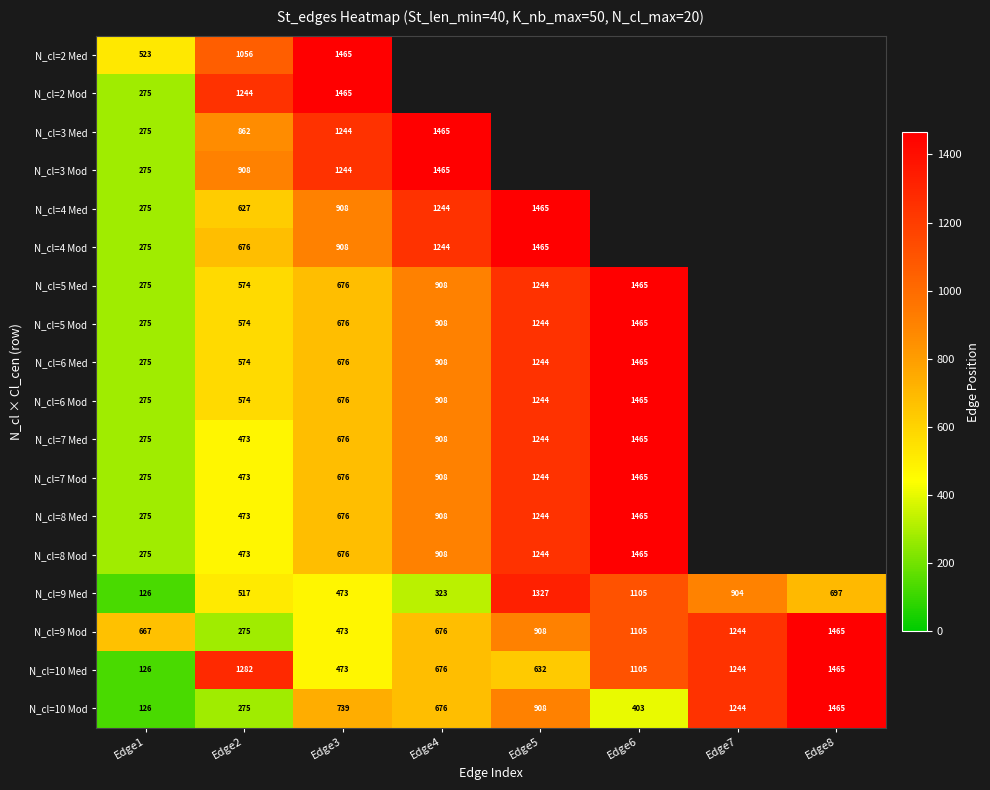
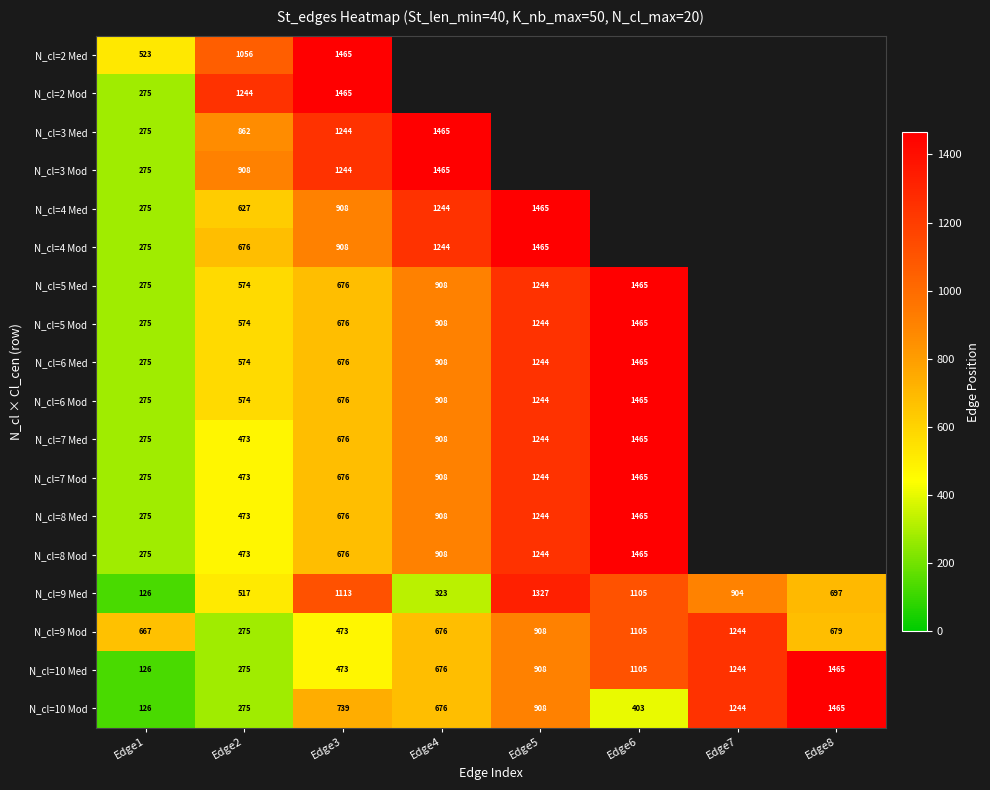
  {
    "N_cl=2 Med": {
      "Edge1": 523,
      "Edge2": 1056,
      "Edge3": 1465
    },
    "N_cl=2 Mod": {
      "Edge1": 275,
      "Edge2": 1244,
      "Edge3": 1465
    },
    "N_cl=3 Med": {
      "Edge1": 275,
      "Edge2": 862,
      "Edge3": 1244,
      "Edge4": 1465
    },
    "N_cl=3 Mod": {
      "Edge1": 275,
      "Edge2": 908,
      "Edge3": 1244,
      "Edge4": 1465
    },
    "N_cl=4 Med": {
      "Edge1": 275,
      "Edge2": 627,
      "Edge3": 908,
      "Edge4": 1244,
      "Edge5": 1465
    },
    "N_cl=4 Mod": {
      "Edge1": 275,
      "Edge2": 676,
      "Edge3": 908,
      "Edge4": 1244,
      "Edge5": 1465
    },
    "N_cl=5 Med": {
      "Edge1": 275,
      "Edge2": 574,
      "Edge3": 676,
      "Edge4": 908,
      "Edge5": 1244,
      "Edge6": 1465
    },
    "N_cl=5 Mod": {
      "Edge1": 275,
      "Edge2": 574,
      "Edge3": 676,
      "Edge4": 908,
      "Edge5": 1244,
      "Edge6": 1465
    },
    "N_cl=6 Med": {
      "Edge1": 275,
      "Edge2": 574,
      "Edge3": 676,
      "Edge4": 908,
      "Edge5": 1244,
      "Edge6": 1465
    },
    "N_cl=6 Mod": {
      "Edge1": 275,
      "Edge2": 574,
      "Edge3": 676,
      "Edge4": 908,
      "Edge5": 1244,
      "Edge6": 1465
    },
    "N_cl=7 Med": {
      "Edge1": 275,
      "Edge2": 473,
      "Edge3": 676,
      "Edge4": 908,
      "Edge5": 1244,
      "Edge6": 1465
    },
    "N_cl=7 Mod": {
      "Edge1": 275,
      "Edge2": 473,
      "Edge3": 676,
      "Edge4": 908,
      "Edge5": 1244,
      "Edge6": 1465
    },
    "N_cl=8 Med": {
      "Edge1": 275,
      "Edge2": 473,
      "Edge3": 676,
      "Edge4": 908,
      "Edge5": 1244,
      "Edge6": 1465
    },
    "N_cl=8 Mod": {
      "Edge1": 275,
      "Edge2": 473,
      "Edge3": 676,
      "Edge4": 908,
      "Edge5": 1244,
      "Edge6": 1465
    },
    "N_cl=9 Med": {
      "Edge1": 126,
      "Edge2": 517,
-     "Edge3": 473,
+     "Edge3": 1113,
      "Edge4": 323,
      "Edge5": 1327,
      "Edge6": 1105,
      "Edge7": 904,
      "Edge8": 697
    },
    "N_cl=9 Mod": {
      "Edge1": 667,
      "Edge2": 275,
      "Edge3": 473,
      "Edge4": 676,
      "Edge5": 908,
      "Edge6": 1105,
      "Edge7": 1244,
-     "Edge8": 1465
+     "Edge8": 679
    },
    "N_cl=10 Med": {
      "Edge1": 126,
-     "Edge2": 1282,
+     "Edge2": 275,
      "Edge3": 473,
      "Edge4": 676,
-     "Edge5": 632,
+     "Edge5": 908,
      "Edge6": 1105,
      "Edge7": 1244,
      "Edge8": 1465
    },
    "N_cl=10 Mod": {
      "Edge1": 126,
      "Edge2": 275,
      "Edge3": 739,
      "Edge4": 676,
      "Edge5": 908,
      "Edge6": 403,
      "Edge7": 1244,
      "Edge8": 1465
    }
  }
